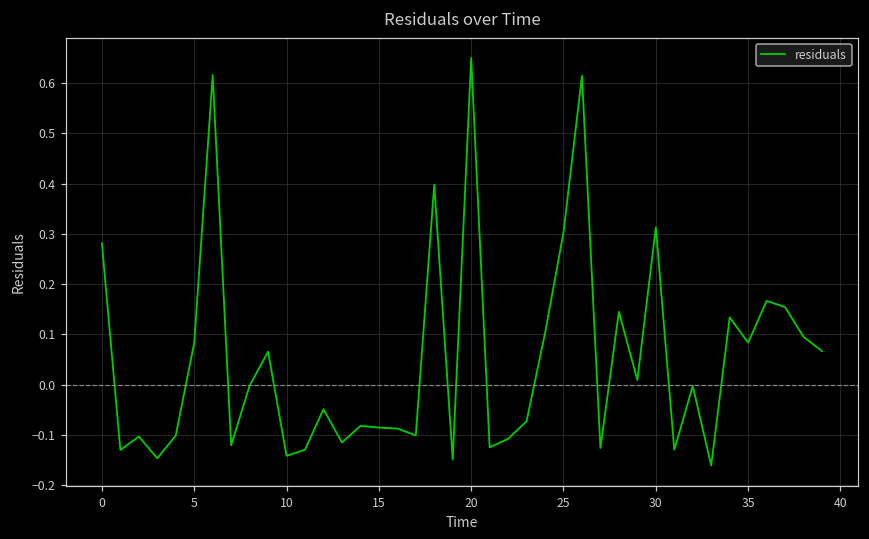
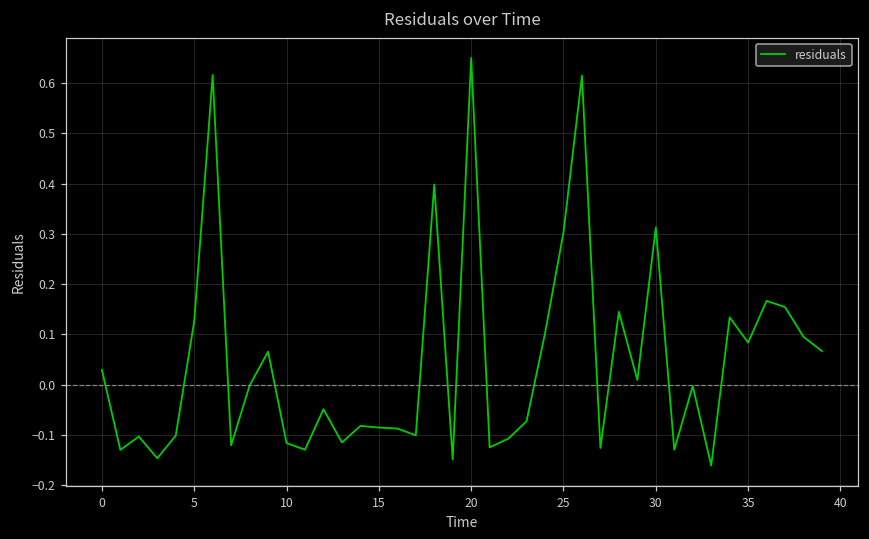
  {
-   "0": 0.28,
-   "5": 0.08,
-   "10": -0.14,
+   "0": 0.03,
+   "5": 0.13,
+   "10": -0.12,
    "15": -0.09,
    "20": 0.65,
    "25": 0.30,
    "30": 0.31,
    "35": 0.08
  }
